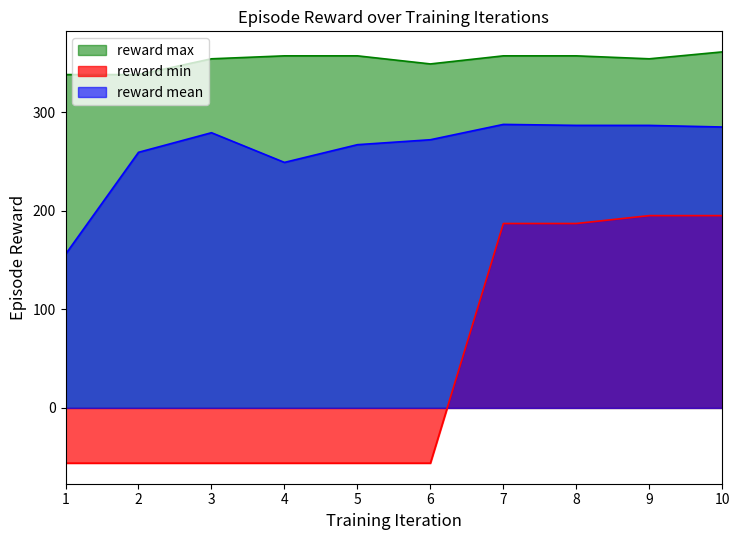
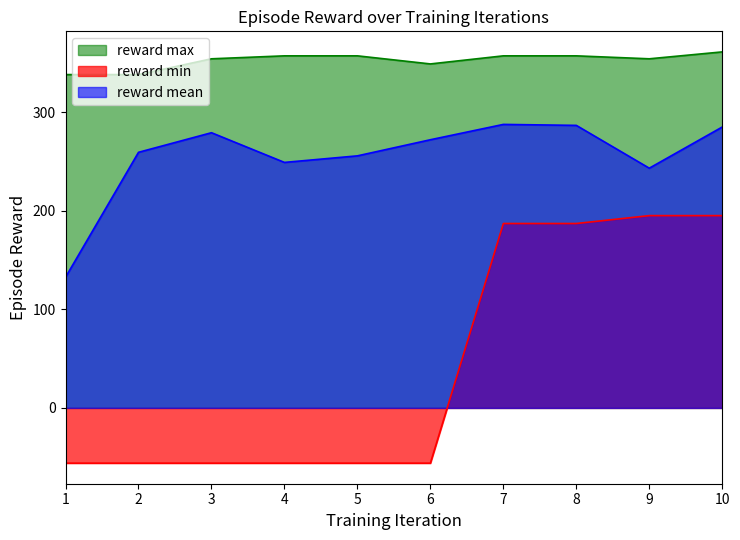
  {
    "reward max": {
      "1": 340,
      "3": 350,
      "4": 360,
      "5": 360,
      "6": 350,
      "7": 360,
      "8": 360,
      "9": 350,
      "10": 360
    },
    "reward mean": {
-     "1": 160,
+     "1": 130,
      "2": 260,
      "3": 280,
      "4": 250,
-     "5": 270,
+     "5": 260,
      "6": 270,
      "7": 290,
      "8": 290,
-     "9": 290,
+     "9": 240,
      "10": 280
    }
  }
